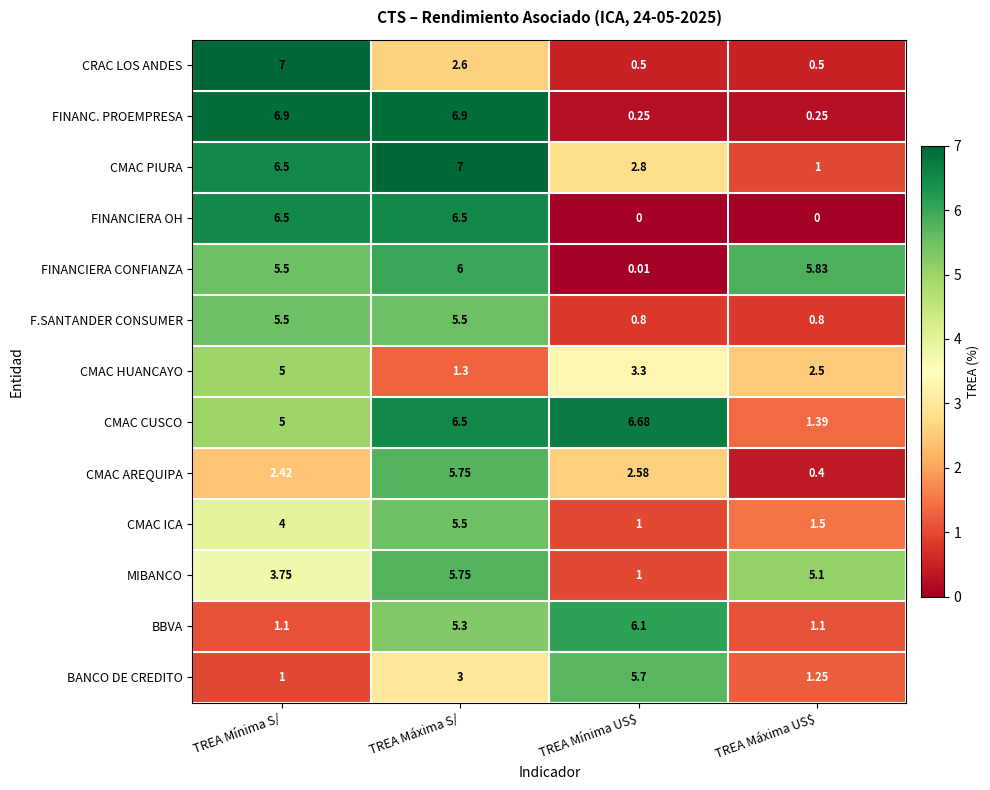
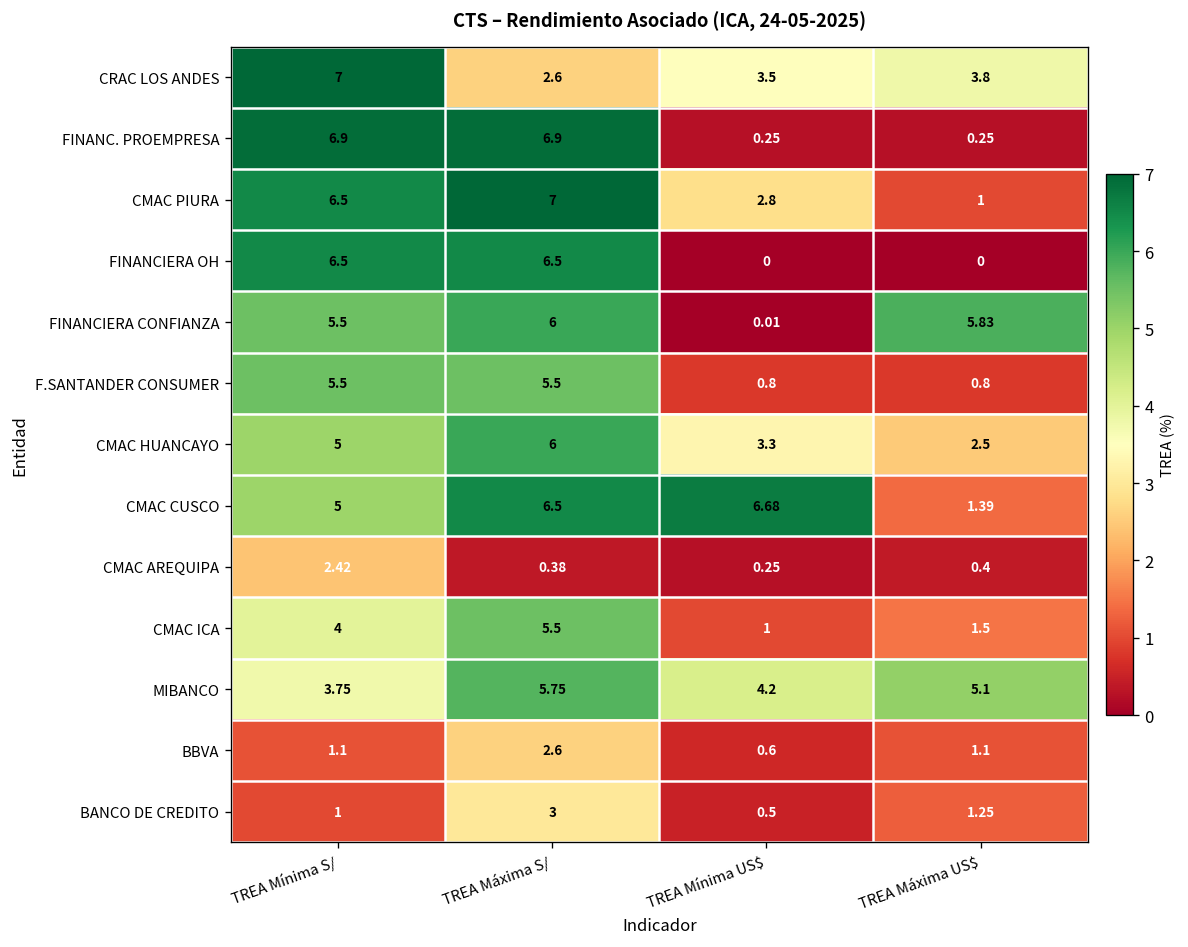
  {
    "CRAC LOS ANDES": {
      "TREA Mínima S/": 7,
      "TREA Máxima S/": 2.6,
-     "TREA Mínima US$": 0.5,
-     "TREA Máxima US$": 0.5
+     "TREA Mínima US$": 3.5,
+     "TREA Máxima US$": 3.8
    },
    "FINANC. PROEMPRESA": {
      "TREA Mínima S/": 6.9,
      "TREA Máxima S/": 6.9,
      "TREA Mínima US$": 0.25,
      "TREA Máxima US$": 0.25
    },
    "CMAC PIURA": {
      "TREA Mínima S/": 6.5,
      "TREA Máxima S/": 7,
      "TREA Mínima US$": 2.8,
      "TREA Máxima US$": 1
    },
    "FINANCIERA OH": {
      "TREA Mínima S/": 6.5,
      "TREA Máxima S/": 6.5,
      "TREA Mínima US$": 0,
      "TREA Máxima US$": 0
    },
    "FINANCIERA CONFIANZA": {
      "TREA Mínima S/": 5.5,
      "TREA Máxima S/": 6,
      "TREA Mínima US$": 0.01,
      "TREA Máxima US$": 5.83
    },
    "F.SANTANDER CONSUMER": {
      "TREA Mínima S/": 5.5,
      "TREA Máxima S/": 5.5,
      "TREA Mínima US$": 0.8,
      "TREA Máxima US$": 0.8
    },
    "CMAC HUANCAYO": {
      "TREA Mínima S/": 5,
-     "TREA Máxima S/": 1.3,
+     "TREA Máxima S/": 6,
      "TREA Mínima US$": 3.3,
      "TREA Máxima US$": 2.5
    },
    "CMAC CUSCO": {
      "TREA Mínima S/": 5,
      "TREA Máxima S/": 6.5,
      "TREA Mínima US$": 6.68,
      "TREA Máxima US$": 1.39
    },
    "CMAC AREQUIPA": {
      "TREA Mínima S/": 2.42,
-     "TREA Máxima S/": 5.75,
-     "TREA Mínima US$": 2.58,
+     "TREA Máxima S/": 0.38,
+     "TREA Mínima US$": 0.25,
      "TREA Máxima US$": 0.4
    },
    "CMAC ICA": {
      "TREA Mínima S/": 4,
      "TREA Máxima S/": 5.5,
      "TREA Mínima US$": 1,
      "TREA Máxima US$": 1.5
    },
    "MIBANCO": {
      "TREA Mínima S/": 3.75,
      "TREA Máxima S/": 5.75,
-     "TREA Mínima US$": 1,
+     "TREA Mínima US$": 4.2,
      "TREA Máxima US$": 5.1
    },
    "BBVA": {
      "TREA Mínima S/": 1.1,
-     "TREA Máxima S/": 5.3,
-     "TREA Mínima US$": 6.1,
+     "TREA Máxima S/": 2.6,
+     "TREA Mínima US$": 0.6,
      "TREA Máxima US$": 1.1
    },
    "BANCO DE CREDITO": {
      "TREA Mínima S/": 1,
      "TREA Máxima S/": 3,
-     "TREA Mínima US$": 5.7,
+     "TREA Mínima US$": 0.5,
      "TREA Máxima US$": 1.25
    }
  }
